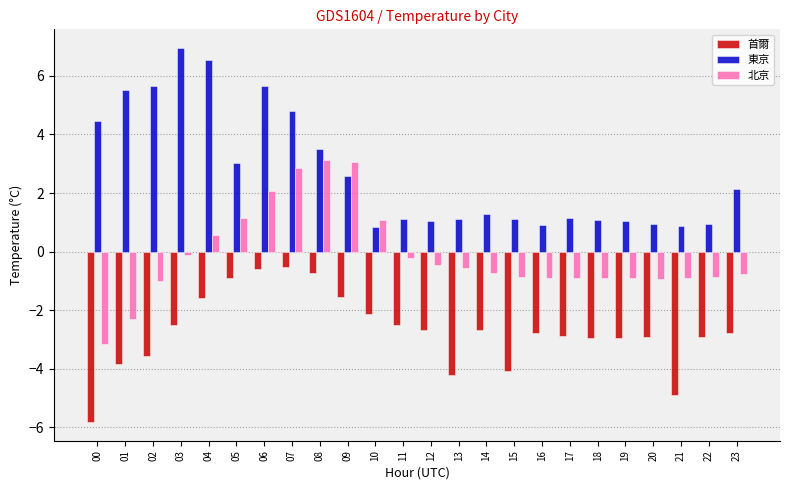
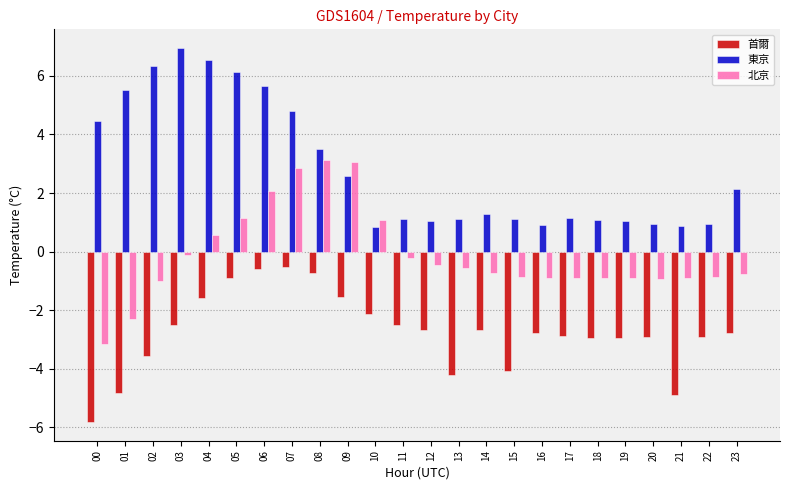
  {
    "首爾": {
      "00": -5.8,
-     "01": -3.8,
+     "01": -4.8,
      "02": -3.6,
      "03": -2.5,
      "04": -1.6,
      "05": -0.9,
      "06": -0.6,
      "07": -0.5,
      "08": -0.7,
      "09": -1.5,
      "10": -2.1,
      "11": -2.5,
      "12": -2.7,
      "13": -4.2,
      "14": -2.7,
      "15": -4.1,
      "16": -2.8,
      "17": -2.9,
      "18": -3.0,
      "19": -2.9,
      "20": -2.9,
      "21": -4.9,
      "22": -2.9,
      "23": -2.8
    },
    "東京": {
      "00": 4.5,
      "01": 5.5,
-     "02": 5.7,
+     "02": 6.3,
      "03": 6.9,
      "04": 6.5,
-     "05": 3.0,
+     "05": 6.1,
      "06": 5.7,
      "07": 4.8,
      "08": 3.5,
      "09": 2.6,
      "10": 0.8,
      "11": 1.1,
      "12": 1.0,
      "13": 1.1,
      "14": 1.3,
      "15": 1.1,
      "16": 0.9,
      "17": 1.1,
      "18": 1.1,
      "19": 1.0,
      "20": 0.9,
      "21": 0.9,
      "22": 0.9,
      "23": 2.2
    },
    "北京": {
      "00": -3.2,
      "01": -2.3,
      "02": -1.0,
      "03": -0.1,
      "04": 0.6,
      "05": 1.2,
      "06": 2.1,
      "07": 2.8,
      "08": 3.1,
      "09": 3.0,
      "10": 1.1,
      "11": -0.2,
      "12": -0.5,
      "13": -0.6,
      "14": -0.7,
      "15": -0.9,
      "16": -0.9,
      "17": -0.9,
      "18": -0.9,
      "19": -0.9,
      "20": -0.9,
      "21": -0.9,
      "22": -0.9,
      "23": -0.8
    }
  }
